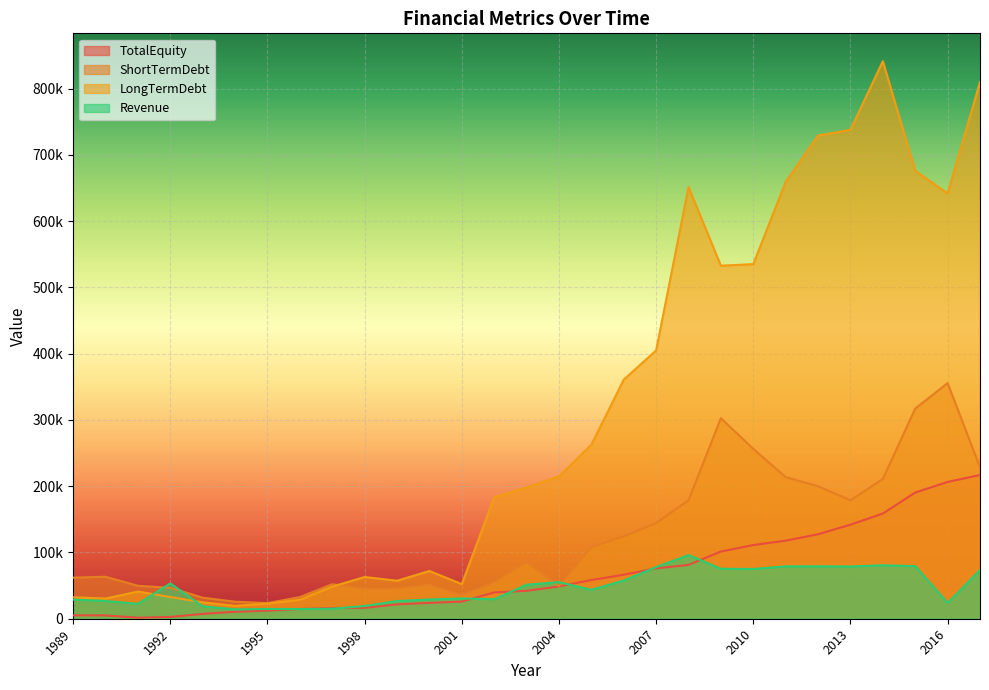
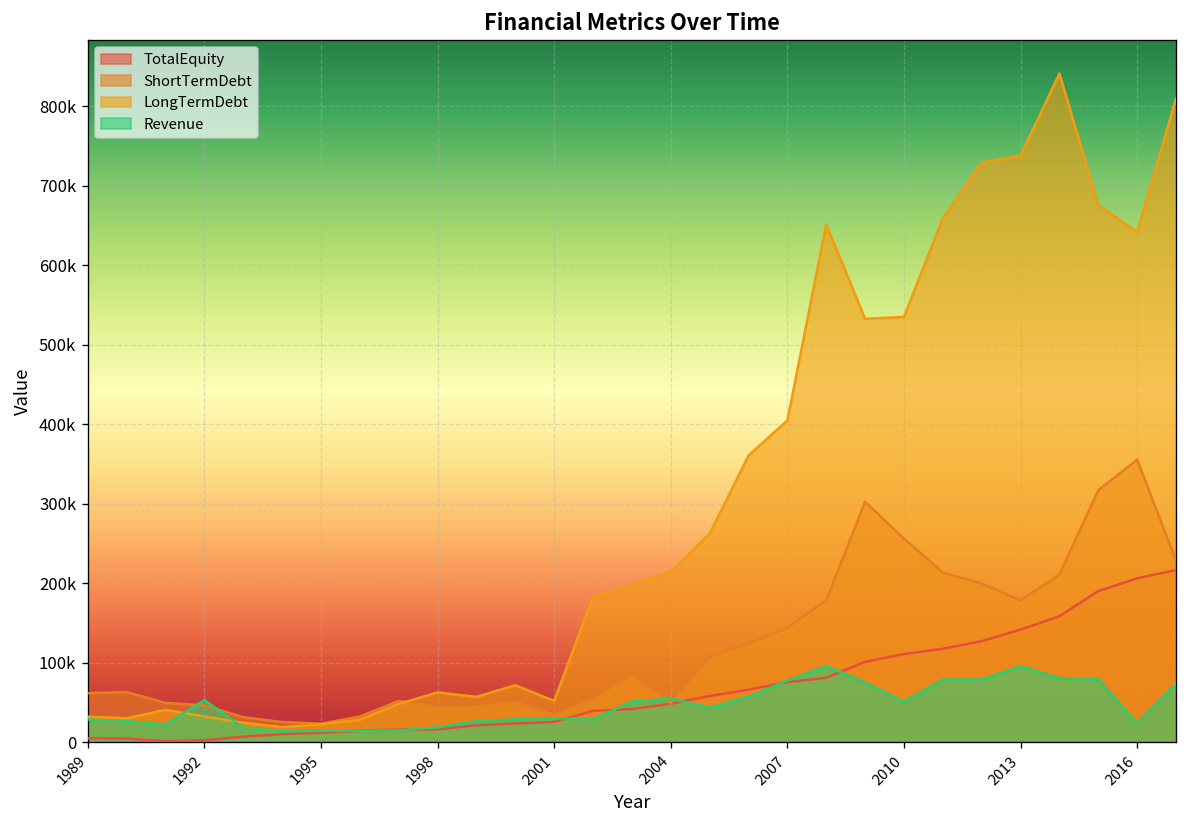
  {
    "Revenue": {
      "1992": 50000,
      "2001": 30000,
      "2004": 60000,
-     "2010": 80000,
-     "2013": 80000,
+     "2010": 50000,
+     "2013": 100000,
      "2016": 20000
    }
  }
